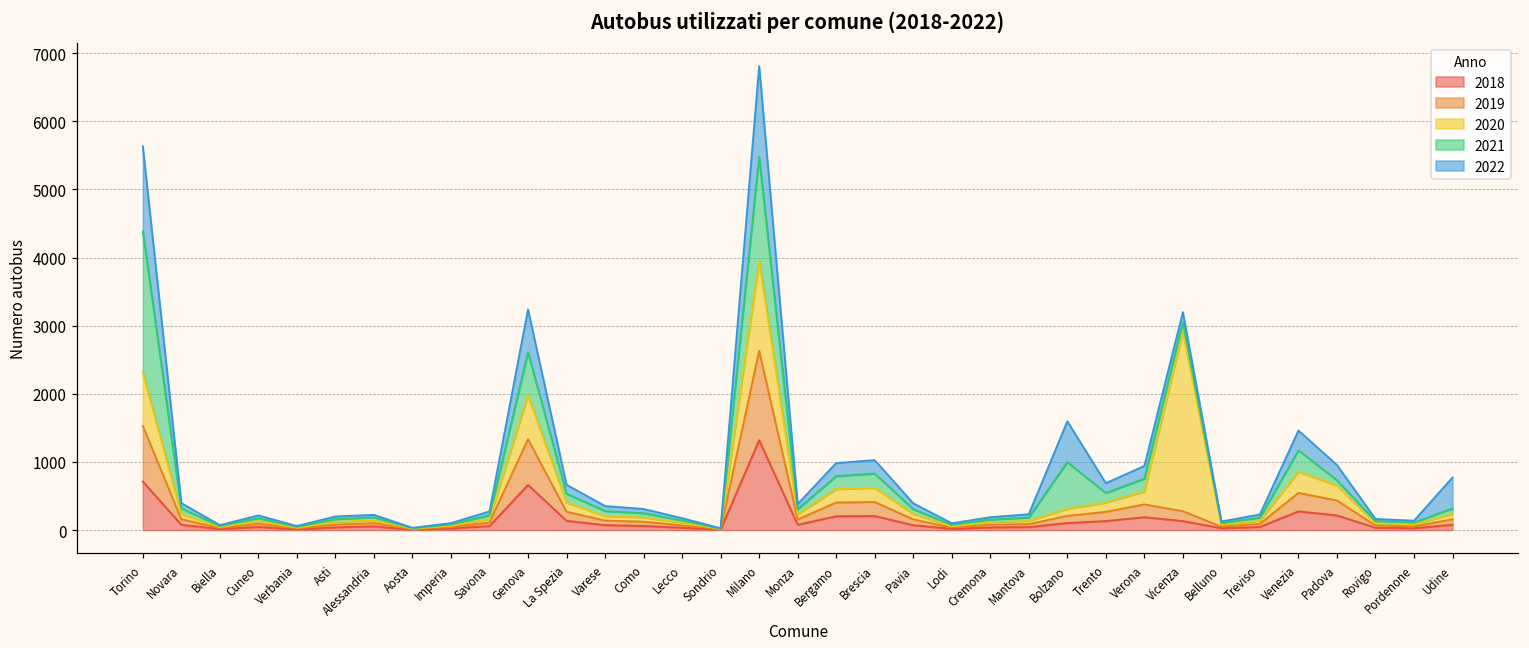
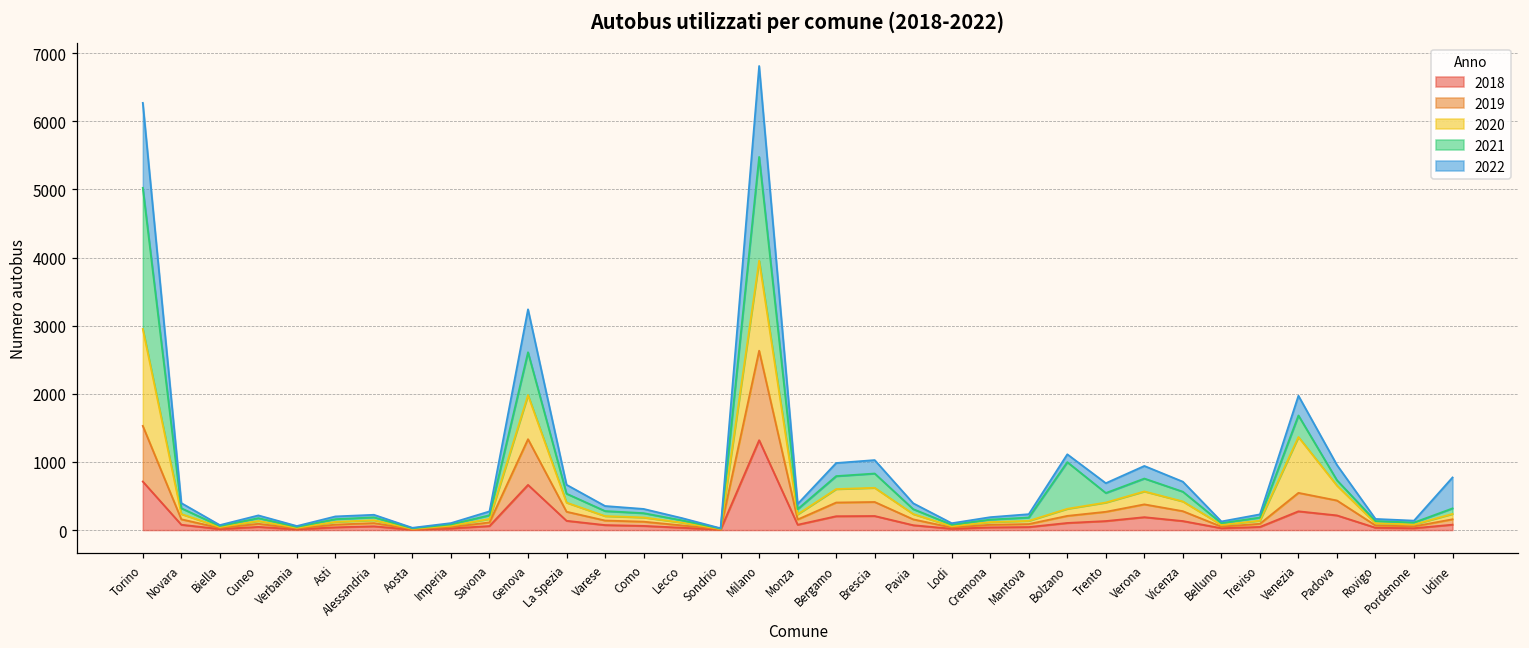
  {
    "2020": {
-     "Torino": 800,
+     "Torino": 1400,
      "Novara": 100,
      "Cuneo": 0,
      "Alessandria": 0,
      "Savona": 100,
      "Genova": 600,
      "La Spezia": 100,
      "Varese": 100,
      "Como": 100,
      "Milano": 1300,
      "Monza": 100,
      "Bergamo": 200,
      "Brescia": 200,
      "Pavia": 100,
      "Mantova": 0,
      "Bolzano": 100,
      "Trento": 100,
      "Verona": 200,
-     "Vicenza": 2600,
+     "Vicenza": 100,
      "Treviso": 0,
-     "Venezia": 300,
+     "Venezia": 800,
      "Padova": 200,
      "Udine": 100
    },
    "2021": {
      "Torino": 2100,
      "Novara": 100,
      "Savona": 100,
      "Genova": 600,
      "La Spezia": 100,
      "Varese": 100,
      "Como": 100,
      "Milano": 1500,
      "Monza": 100,
      "Bergamo": 200,
      "Brescia": 200,
      "Pavia": 100,
      "Mantova": 0,
      "Bolzano": 700,
      "Trento": 100,
      "Verona": 200,
      "Vicenza": 100,
      "Treviso": 0,
      "Venezia": 300,
      "Padova": 100,
      "Udine": 100
    },
    "2022": {
      "Torino": 1200,
      "Novara": 100,
      "Savona": 100,
      "Genova": 600,
      "La Spezia": 100,
      "Varese": 100,
      "Como": 100,
      "Milano": 1300,
      "Monza": 100,
      "Bergamo": 200,
      "Brescia": 200,
      "Pavia": 100,
      "Mantova": 0,
-     "Bolzano": 600,
+     "Bolzano": 100,
      "Trento": 100,
      "Verona": 200,
      "Vicenza": 100,
      "Treviso": 0,
      "Venezia": 300,
      "Padova": 200,
      "Udine": 500
    }
  }
